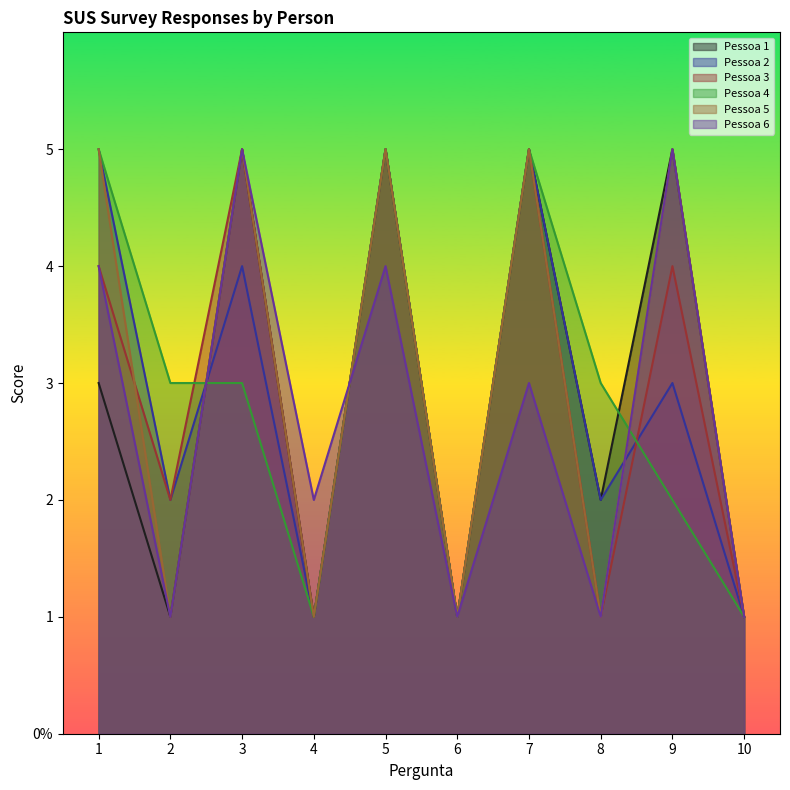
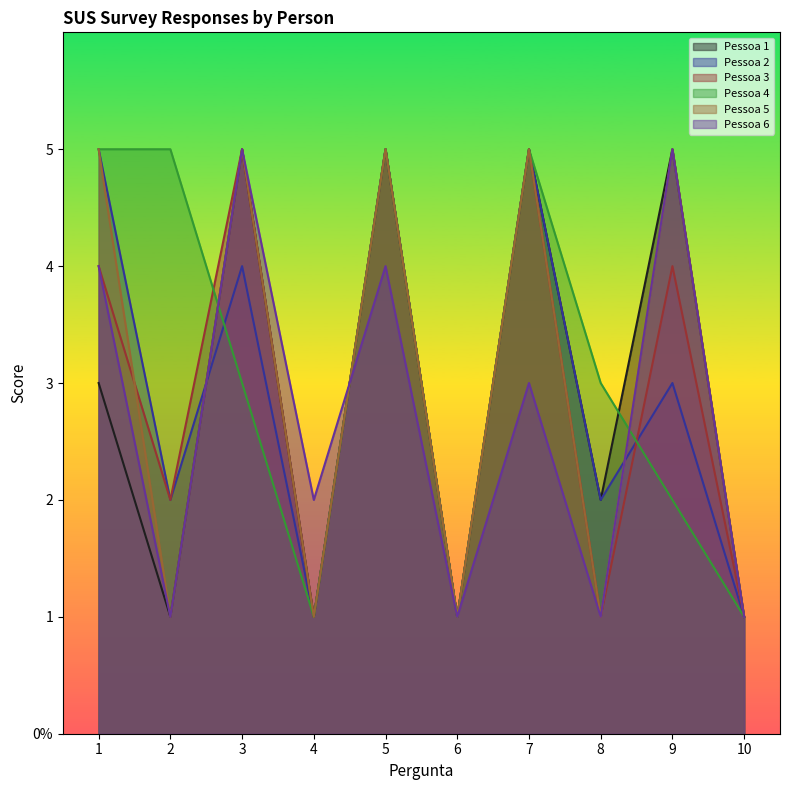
  {
    "Pessoa 1": {
      "1": 3
    },
    "Pessoa 4": {
-     "2": 3,
+     "2": 5,
      "3": 3,
      "8": 3,
      "9": 2
    }
  }
